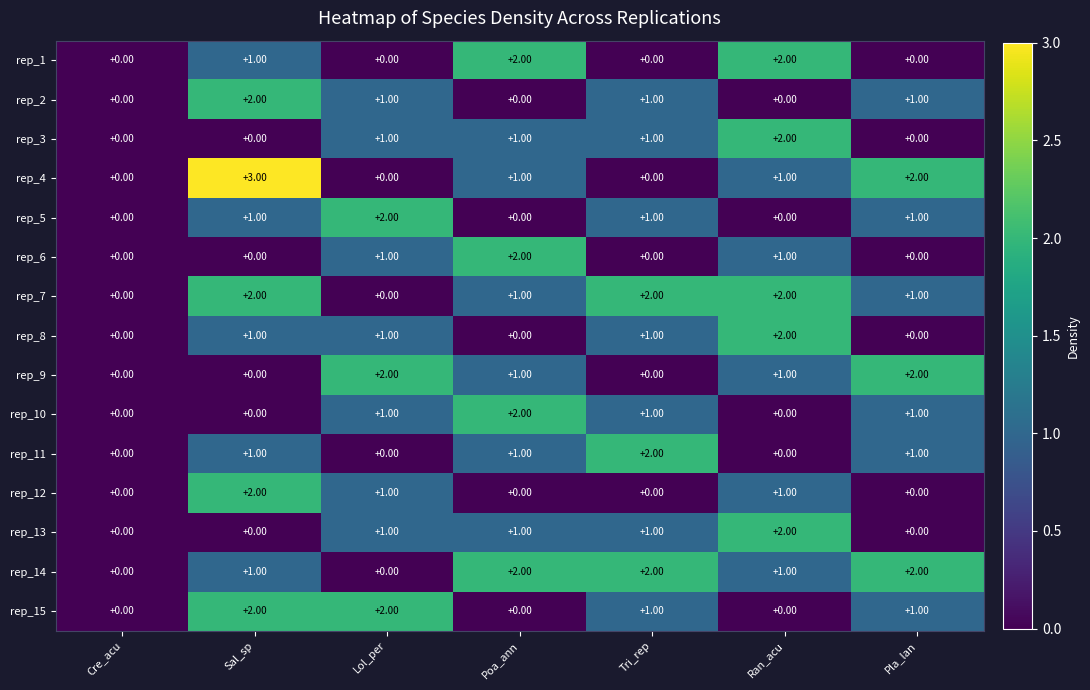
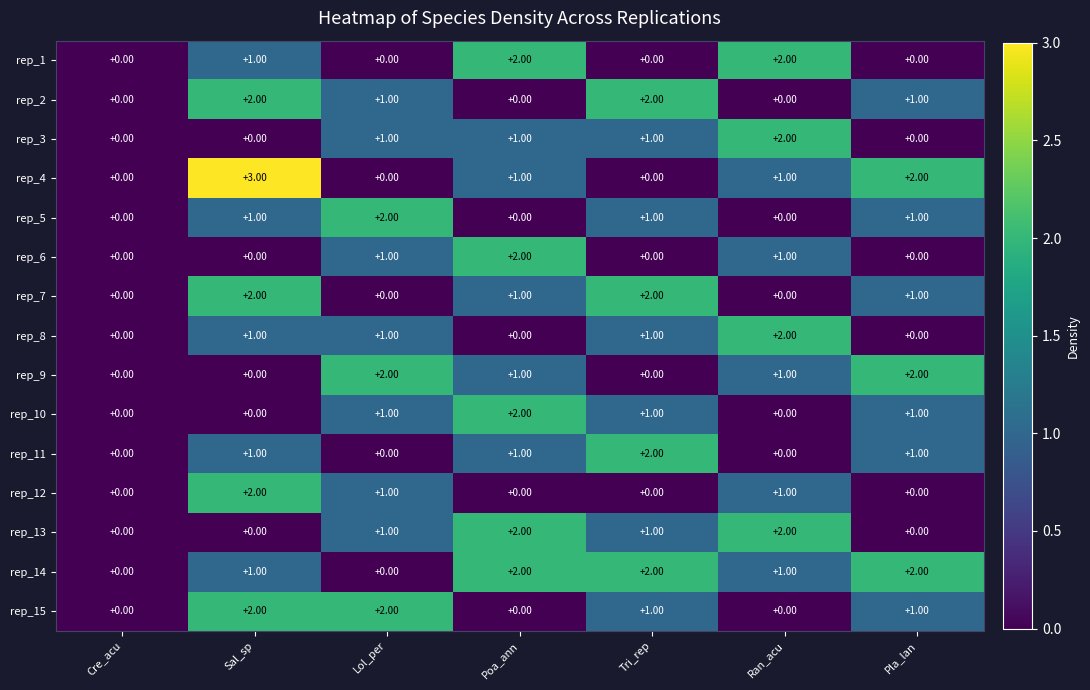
  {
    "rep_1": {
      "Cre_acu": "+0.00",
      "Sal_sp": "+1.00",
      "Lol_per": "+0.00",
      "Poa_ann": "+2.00",
      "Tri_rep": "+0.00",
      "Ran_acu": "+2.00",
      "Pla_lan": "+0.00"
    },
    "rep_2": {
      "Cre_acu": "+0.00",
      "Sal_sp": "+2.00",
      "Lol_per": "+1.00",
      "Poa_ann": "+0.00",
-     "Tri_rep": "+1.00",
+     "Tri_rep": "+2.00",
      "Ran_acu": "+0.00",
      "Pla_lan": "+1.00"
    },
    "rep_3": {
      "Cre_acu": "+0.00",
      "Sal_sp": "+0.00",
      "Lol_per": "+1.00",
      "Poa_ann": "+1.00",
      "Tri_rep": "+1.00",
      "Ran_acu": "+2.00",
      "Pla_lan": "+0.00"
    },
    "rep_4": {
      "Cre_acu": "+0.00",
      "Sal_sp": "+3.00",
      "Lol_per": "+0.00",
      "Poa_ann": "+1.00",
      "Tri_rep": "+0.00",
      "Ran_acu": "+1.00",
      "Pla_lan": "+2.00"
    },
    "rep_5": {
      "Cre_acu": "+0.00",
      "Sal_sp": "+1.00",
      "Lol_per": "+2.00",
      "Poa_ann": "+0.00",
      "Tri_rep": "+1.00",
      "Ran_acu": "+0.00",
      "Pla_lan": "+1.00"
    },
    "rep_6": {
      "Cre_acu": "+0.00",
      "Sal_sp": "+0.00",
      "Lol_per": "+1.00",
      "Poa_ann": "+2.00",
      "Tri_rep": "+0.00",
      "Ran_acu": "+1.00",
      "Pla_lan": "+0.00"
    },
    "rep_7": {
      "Cre_acu": "+0.00",
      "Sal_sp": "+2.00",
      "Lol_per": "+0.00",
      "Poa_ann": "+1.00",
      "Tri_rep": "+2.00",
-     "Ran_acu": "+2.00",
+     "Ran_acu": "+0.00",
      "Pla_lan": "+1.00"
    },
    "rep_8": {
      "Cre_acu": "+0.00",
      "Sal_sp": "+1.00",
      "Lol_per": "+1.00",
      "Poa_ann": "+0.00",
      "Tri_rep": "+1.00",
      "Ran_acu": "+2.00",
      "Pla_lan": "+0.00"
    },
    "rep_9": {
      "Cre_acu": "+0.00",
      "Sal_sp": "+0.00",
      "Lol_per": "+2.00",
      "Poa_ann": "+1.00",
      "Tri_rep": "+0.00",
      "Ran_acu": "+1.00",
      "Pla_lan": "+2.00"
    },
    "rep_10": {
      "Cre_acu": "+0.00",
      "Sal_sp": "+0.00",
      "Lol_per": "+1.00",
      "Poa_ann": "+2.00",
      "Tri_rep": "+1.00",
      "Ran_acu": "+0.00",
      "Pla_lan": "+1.00"
    },
    "rep_11": {
      "Cre_acu": "+0.00",
      "Sal_sp": "+1.00",
      "Lol_per": "+0.00",
      "Poa_ann": "+1.00",
      "Tri_rep": "+2.00",
      "Ran_acu": "+0.00",
      "Pla_lan": "+1.00"
    },
    "rep_12": {
      "Cre_acu": "+0.00",
      "Sal_sp": "+2.00",
      "Lol_per": "+1.00",
      "Poa_ann": "+0.00",
      "Tri_rep": "+0.00",
      "Ran_acu": "+1.00",
      "Pla_lan": "+0.00"
    },
    "rep_13": {
      "Cre_acu": "+0.00",
      "Sal_sp": "+0.00",
      "Lol_per": "+1.00",
-     "Poa_ann": "+1.00",
+     "Poa_ann": "+2.00",
      "Tri_rep": "+1.00",
      "Ran_acu": "+2.00",
      "Pla_lan": "+0.00"
    },
    "rep_14": {
      "Cre_acu": "+0.00",
      "Sal_sp": "+1.00",
      "Lol_per": "+0.00",
      "Poa_ann": "+2.00",
      "Tri_rep": "+2.00",
      "Ran_acu": "+1.00",
      "Pla_lan": "+2.00"
    },
    "rep_15": {
      "Cre_acu": "+0.00",
      "Sal_sp": "+2.00",
      "Lol_per": "+2.00",
      "Poa_ann": "+0.00",
      "Tri_rep": "+1.00",
      "Ran_acu": "+0.00",
      "Pla_lan": "+1.00"
    }
  }
